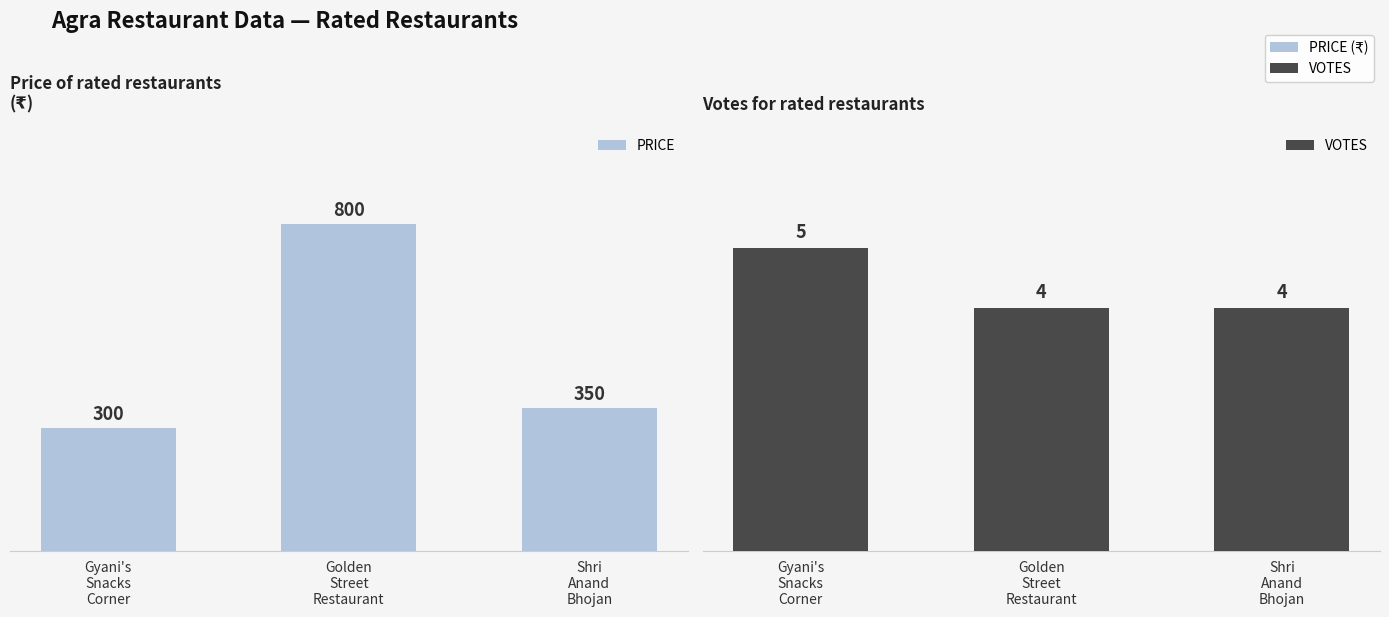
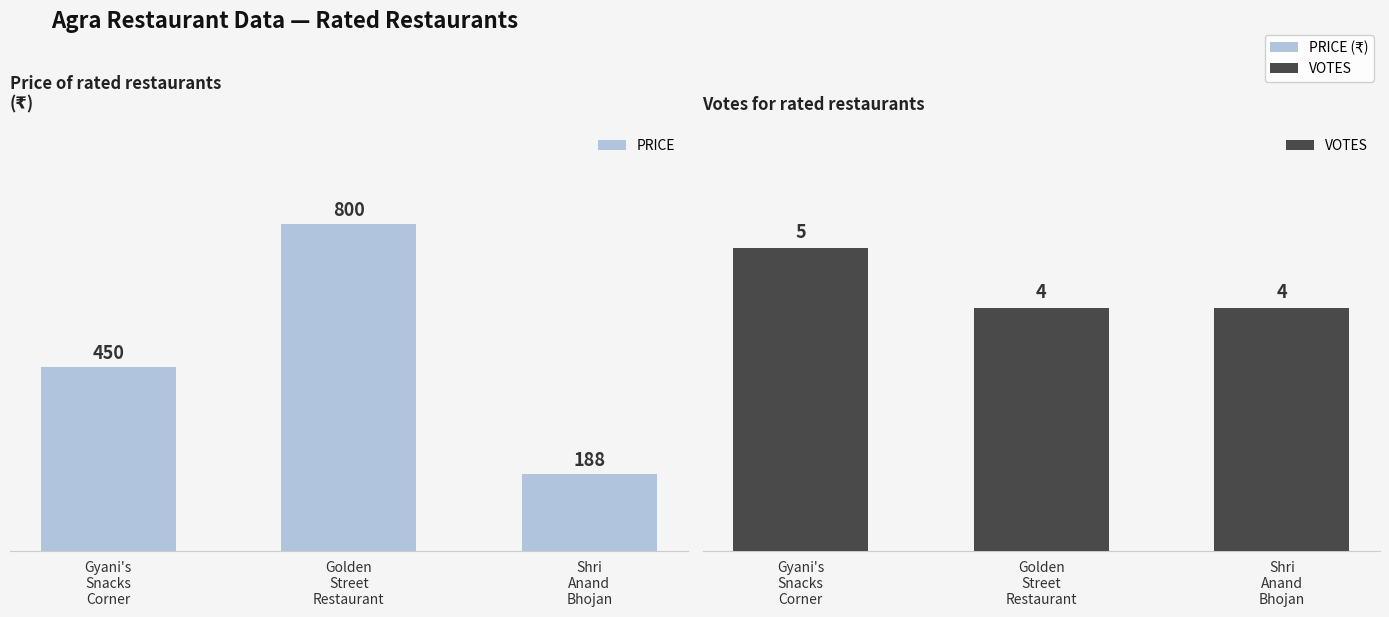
  {
    "Price of rated restaurants (₹)": {
-     "Gyani's Snacks Corner": 300,
+     "Gyani's Snacks Corner": 450,
      "Golden Street Restaurant": 800,
-     "Shri Anand Bhojan": 350
+     "Shri Anand Bhojan": 188
    },
    "Votes for rated restaurants": {
      "Gyani's Snacks Corner": 5,
      "Golden Street Restaurant": 4,
      "Shri Anand Bhojan": 4
    }
  }
